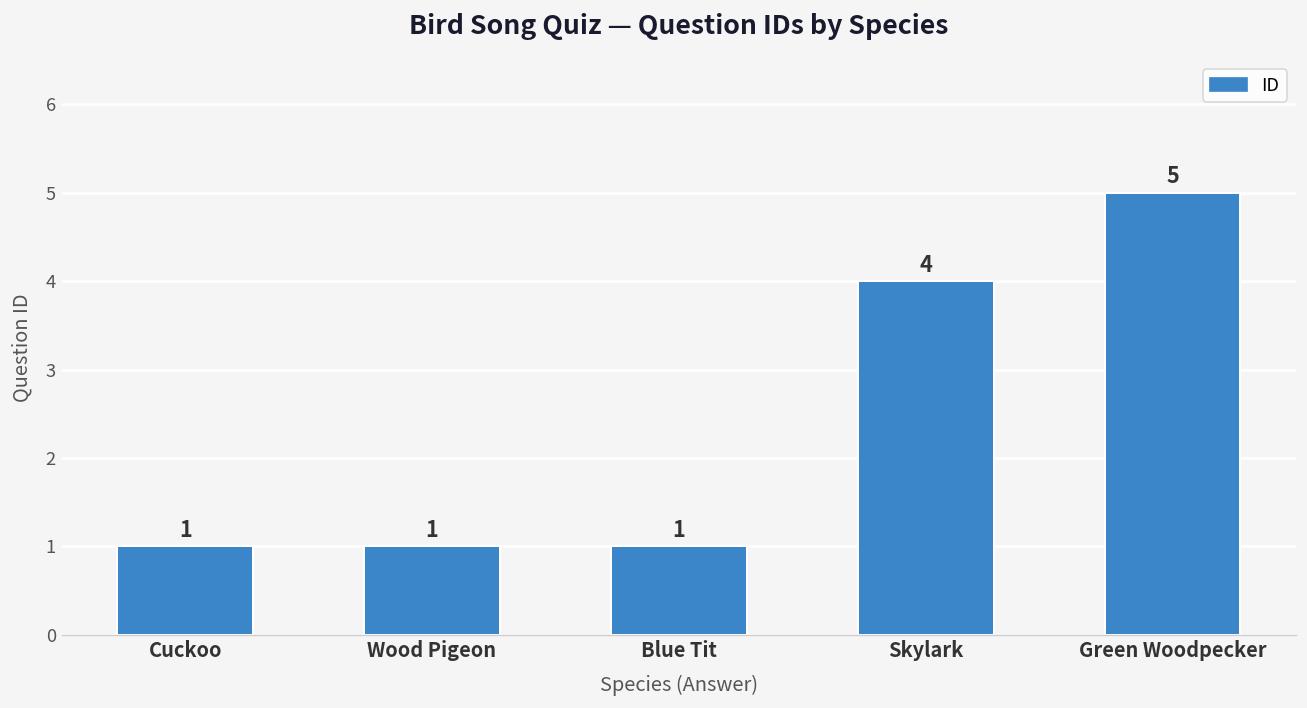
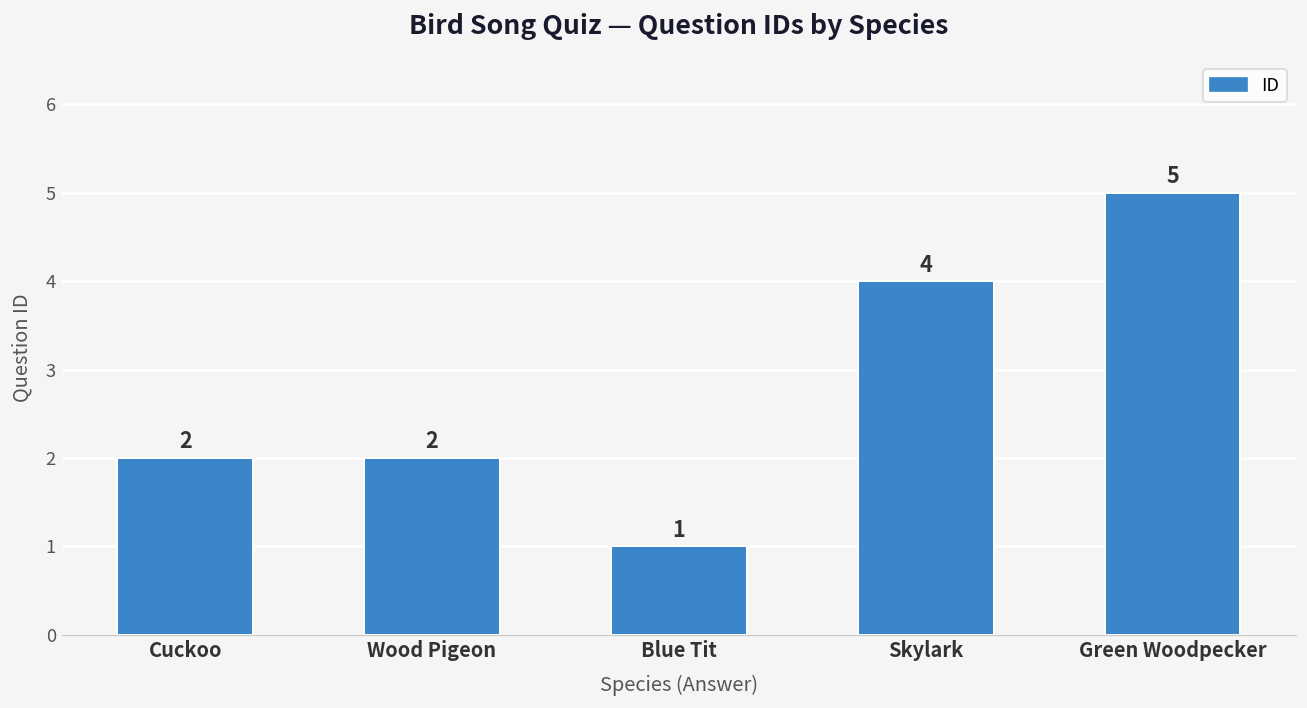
  {
-   "Cuckoo": 1,
-   "Wood Pigeon": 1,
+   "Cuckoo": 2,
+   "Wood Pigeon": 2,
    "Blue Tit": 1,
    "Skylark": 4,
    "Green Woodpecker": 5
  }
